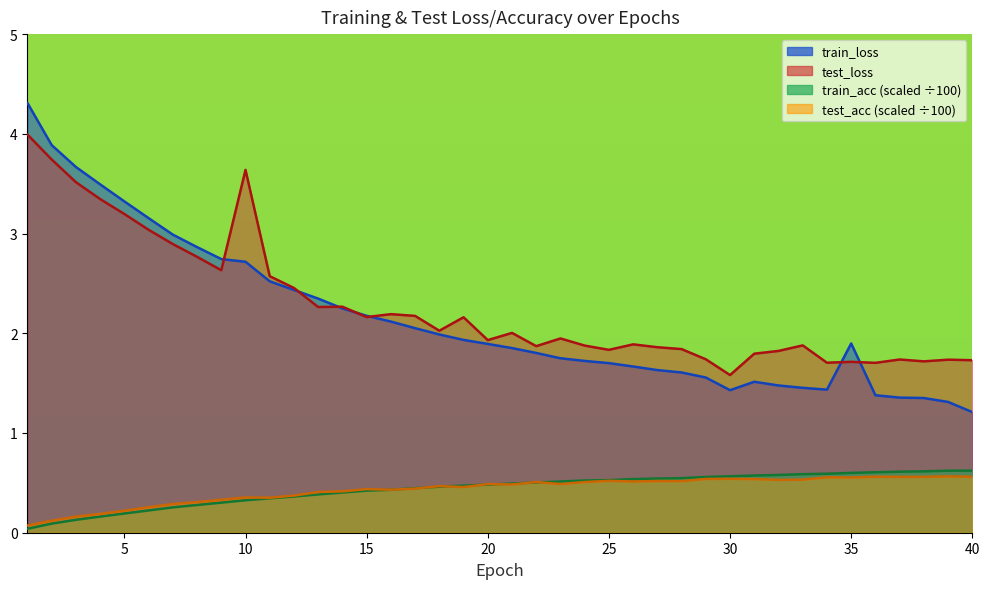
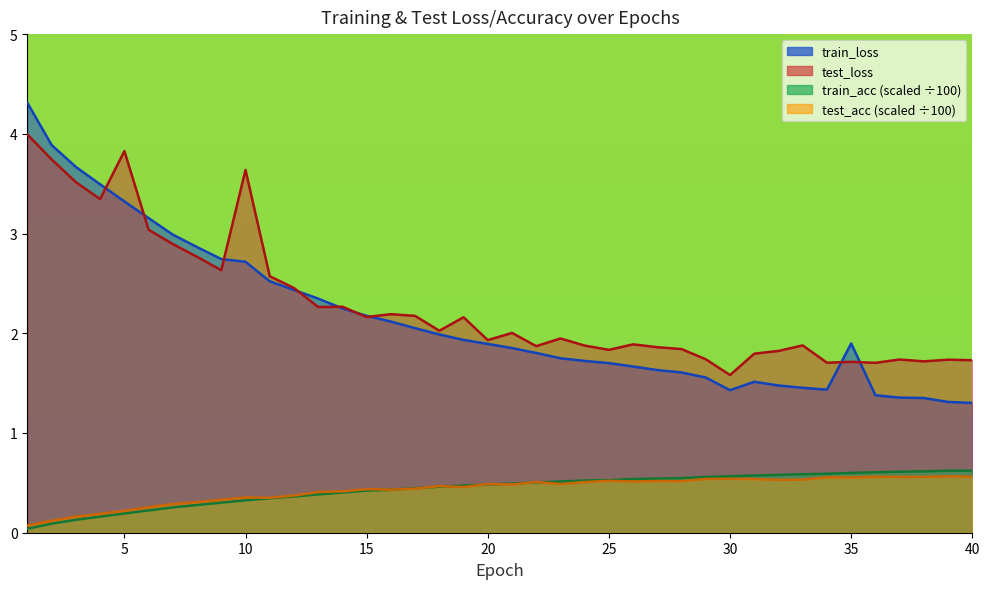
  {
    "train_loss": {
      "5": 3.3,
      "10": 2.7,
      "20": 1.9,
      "25": 1.7,
      "30": 1.4,
      "35": 1.9,
-     "40": 1.2
+     "40": 1.3
    },
    "test_loss": {
-     "5": 3.2,
+     "5": 3.8,
      "10": 3.6,
      "20": 1.9,
      "25": 1.8,
      "30": 1.6,
      "35": 1.7,
      "40": 1.7
    }
  }
